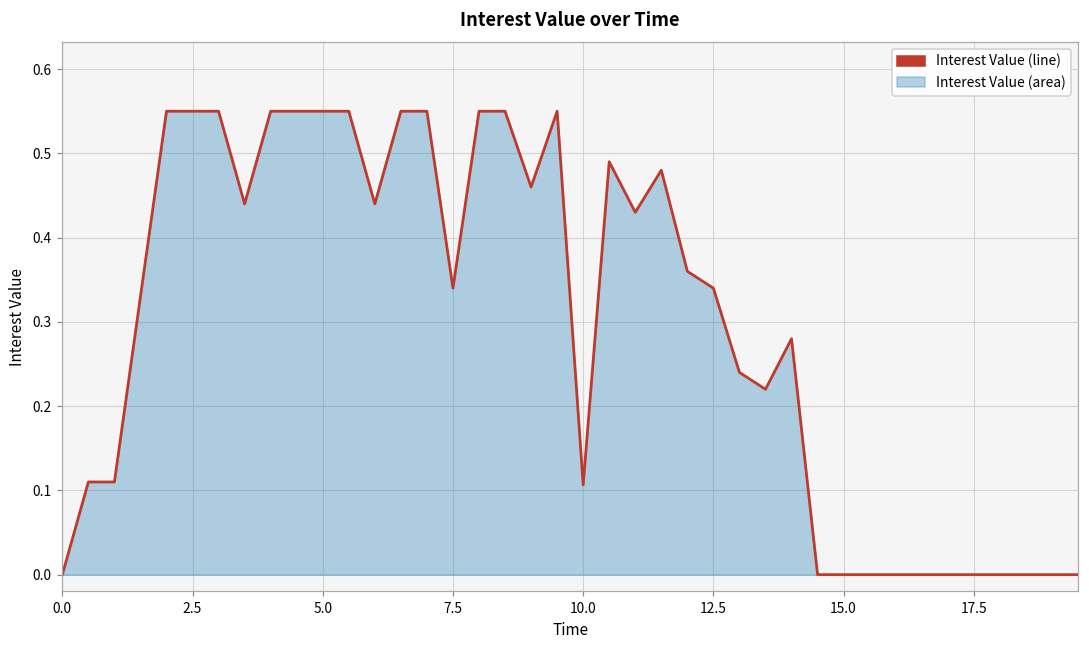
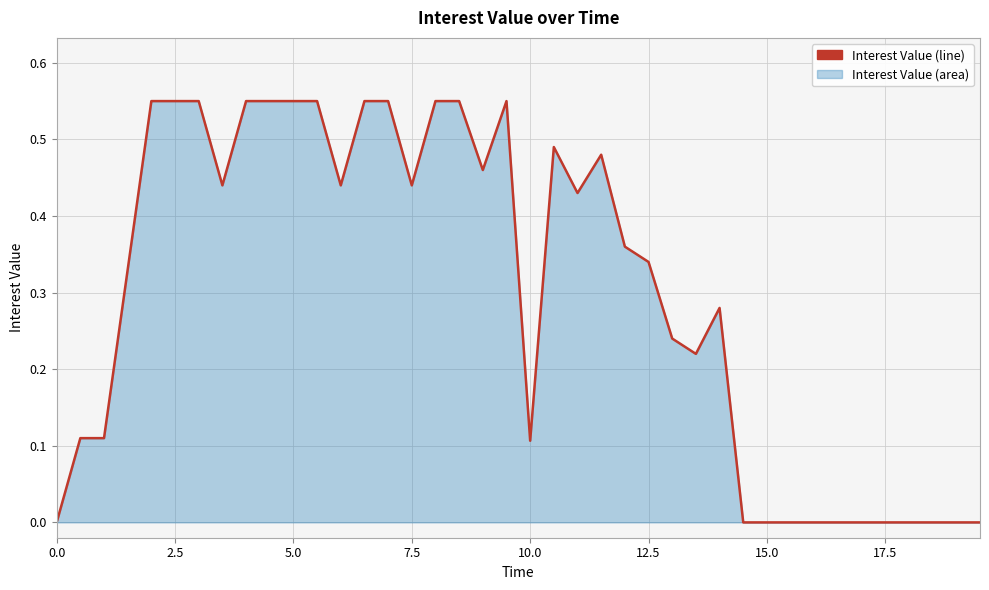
  {
    "0.0": 0.00,
    "2.5": 0.55,
    "5.0": 0.55,
-   "7.5": 0.34,
+   "7.5": 0.44,
    "10.0": 0.11,
    "12.5": 0.34,
    "15.0": 0.00,
    "17.5": 0.00
  }
